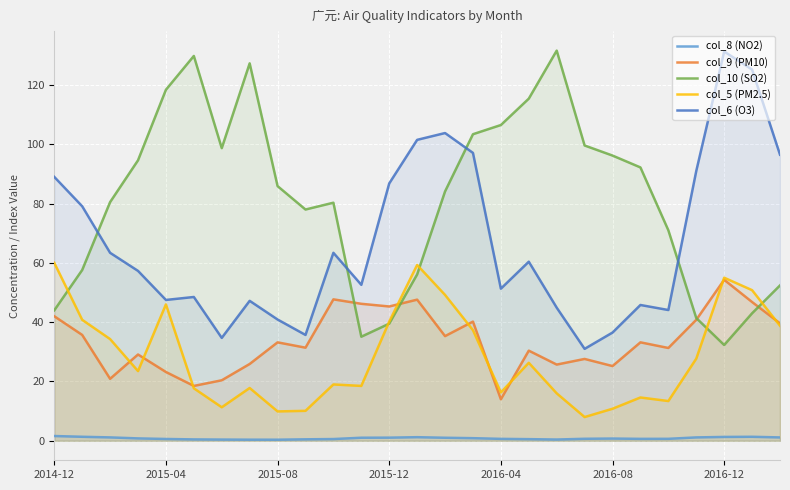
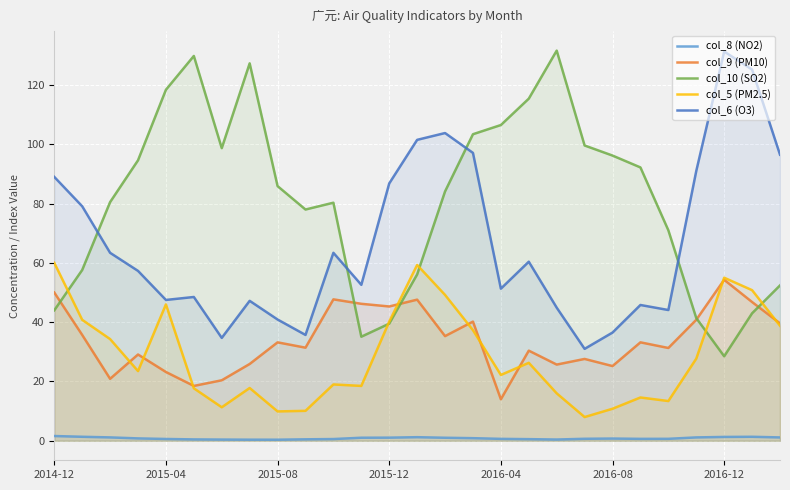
  {
    "col_9 (PM10)": {
-     "2014-12": 42,
+     "2014-12": 50,
      "2015-04": 23,
      "2015-08": 33,
      "2015-12": 45,
      "2016-04": 14,
      "2016-08": 25
    },
    "col_10 (SO2)": {
      "2014-12": 44,
      "2015-04": 118,
      "2015-08": 86,
      "2016-04": 107,
      "2016-08": 96,
-     "2016-12": 32
+     "2016-12": 29
    },
    "col_5 (PM2.5)": {
      "2014-12": 60,
      "2015-04": 46,
      "2015-08": 10,
-     "2016-04": 16,
+     "2016-04": 22,
      "2016-08": 11
    }
  }
